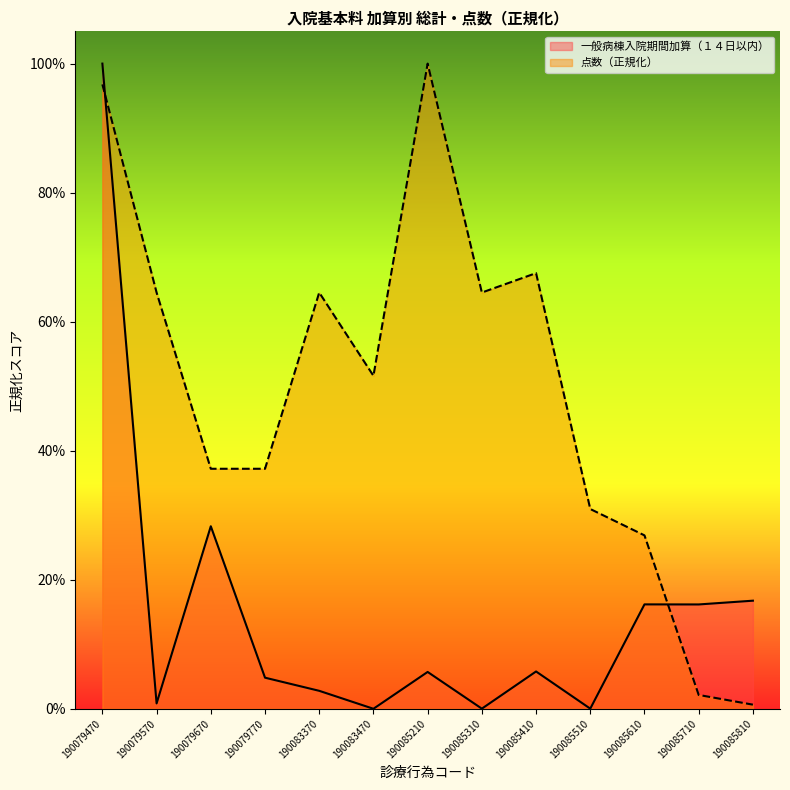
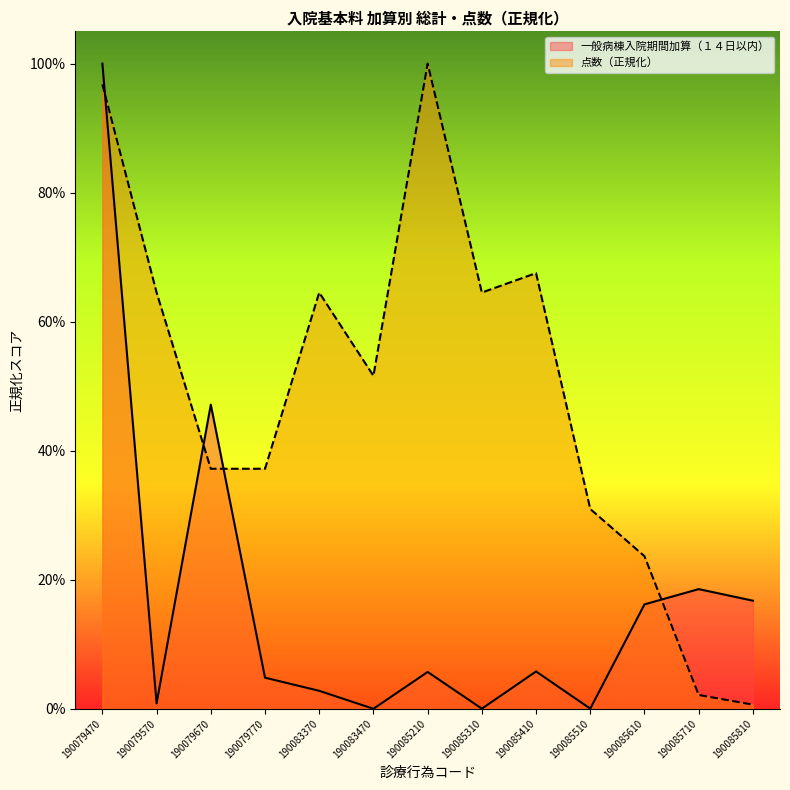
  {
    "一般病棟入院期間加算（１４日以内）": {
      "190079470": "100%",
      "190079570": "1%",
-     "190079670": "28%",
+     "190079670": "47%",
      "190079770": "5%",
      "190083370": "3%",
      "190083470": "0%",
      "190085210": "6%",
      "190085310": "0%",
      "190085410": "6%",
      "190085510": "0%",
      "190085610": "16%",
-     "190085710": "16%",
+     "190085710": "19%",
      "190085810": "17%"
    },
    "点数（正規化）": {
      "190079470": "97%",
      "190079570": "65%",
      "190079670": "37%",
      "190079770": "37%",
      "190083370": "65%",
      "190083470": "52%",
      "190085210": "100%",
      "190085310": "65%",
      "190085410": "68%",
      "190085510": "31%",
-     "190085610": "27%",
+     "190085610": "24%",
      "190085710": "2%",
      "190085810": "1%"
    }
  }
